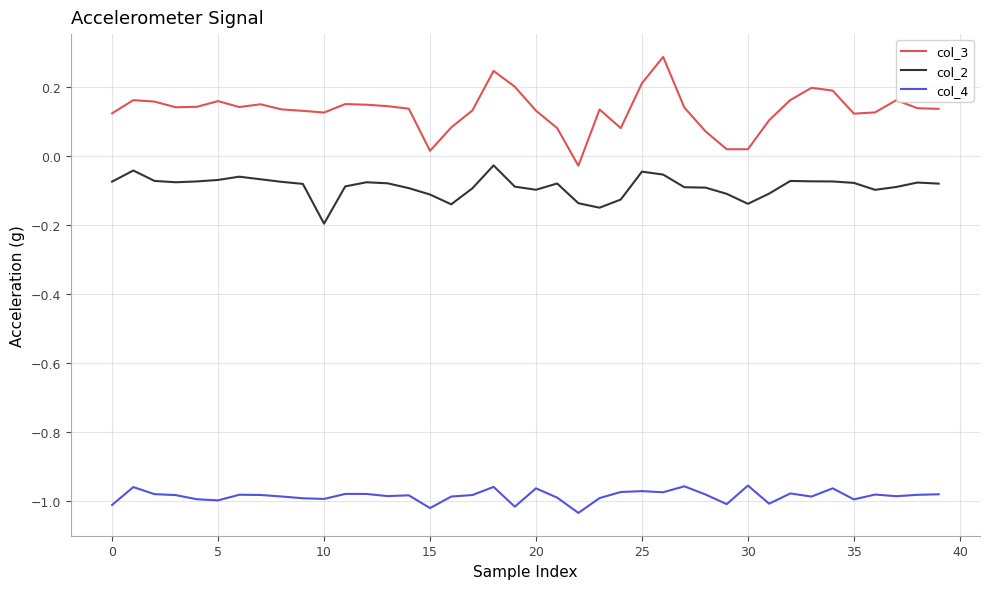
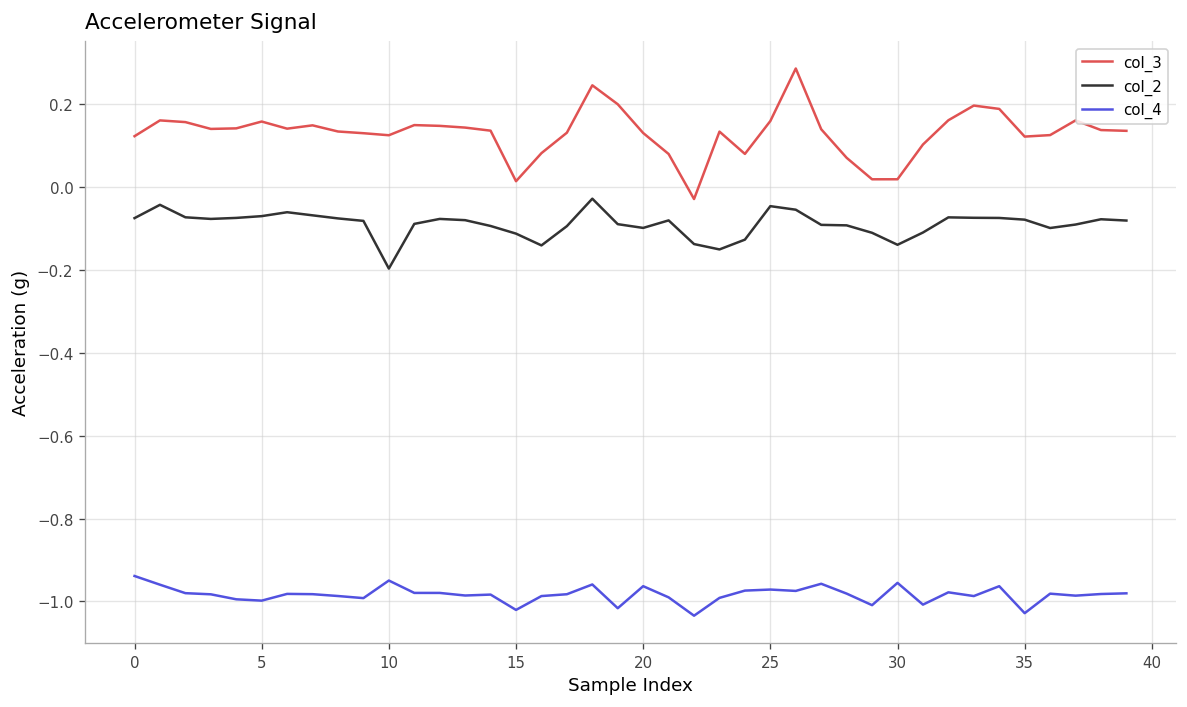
  {
    "col_3": {
      "0": 0.12,
      "5": 0.16,
      "10": 0.13,
      "15": 0.01,
      "20": 0.13,
-     "25": 0.21,
+     "25": 0.16,
      "30": 0.02,
      "35": 0.12
    },
    "col_2": {
      "0": -0.07,
      "5": -0.07,
      "10": -0.20,
      "15": -0.11,
      "20": -0.10,
      "25": -0.05,
      "30": -0.14,
      "35": -0.08
    },
    "col_4": {
-     "0": -1.01,
+     "0": -0.94,
      "5": -1.00,
-     "10": -0.99,
+     "10": -0.95,
      "15": -1.02,
      "20": -0.96,
      "25": -0.97,
      "30": -0.96,
-     "35": -1.00
+     "35": -1.03
    }
  }
